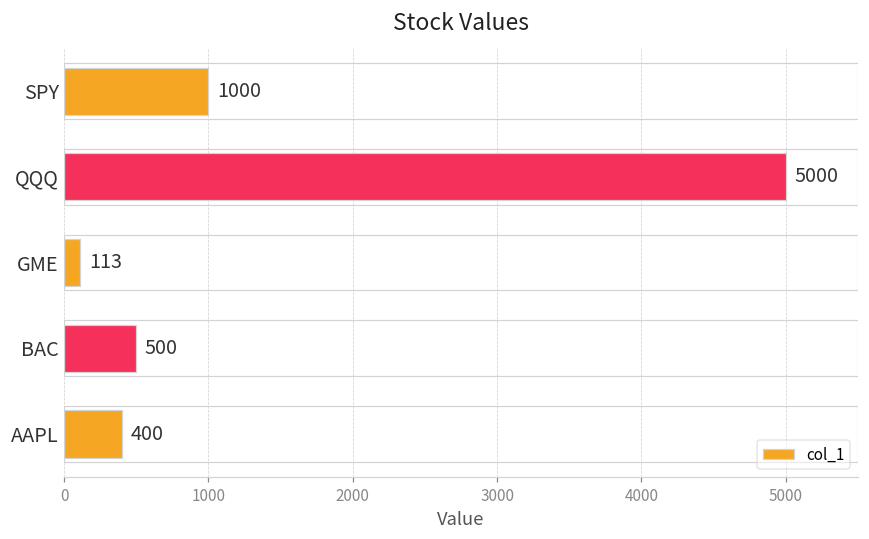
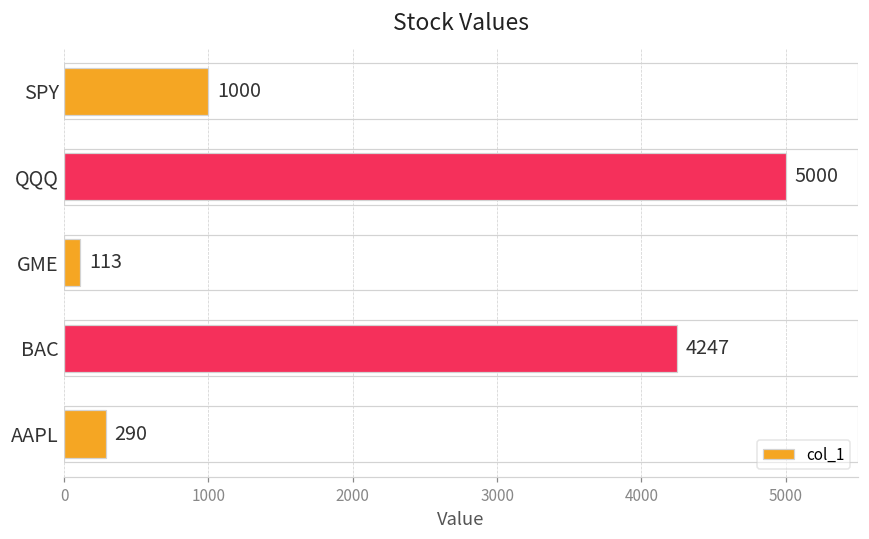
  {
    "SPY": 1000,
    "QQQ": 5000,
    "GME": 113,
-   "BAC": 500,
-   "AAPL": 400
+   "BAC": 4247,
+   "AAPL": 290
  }
